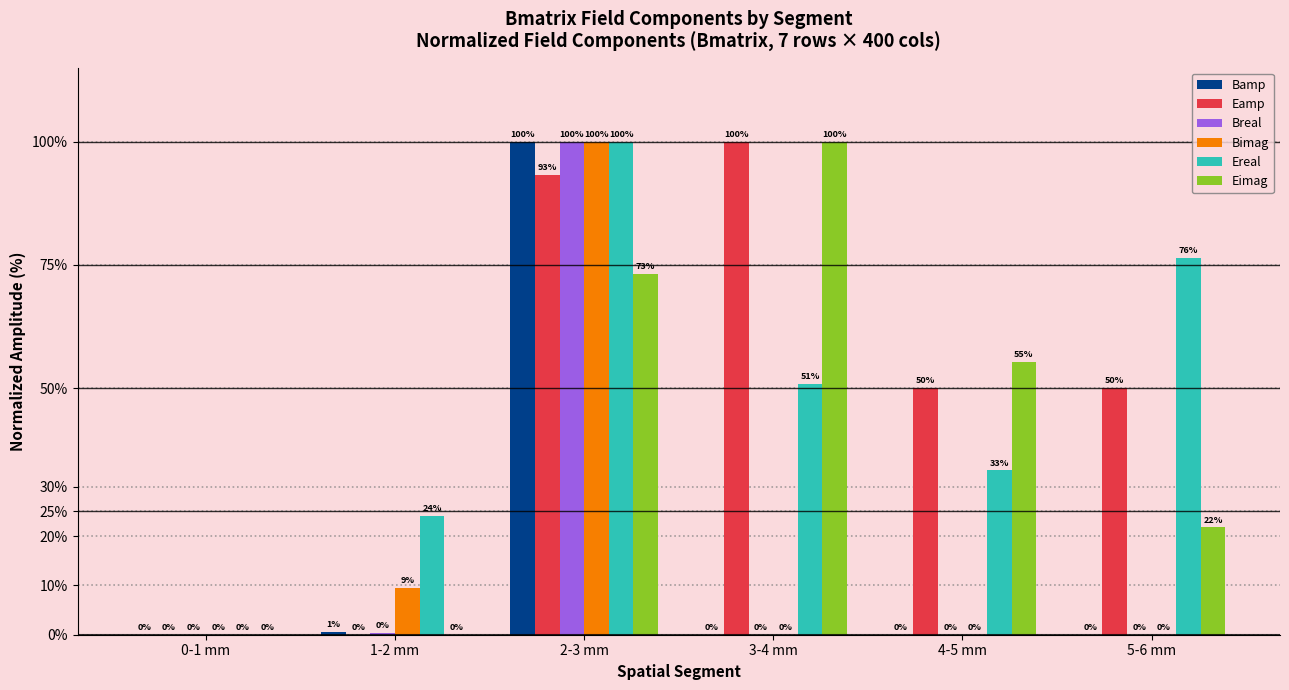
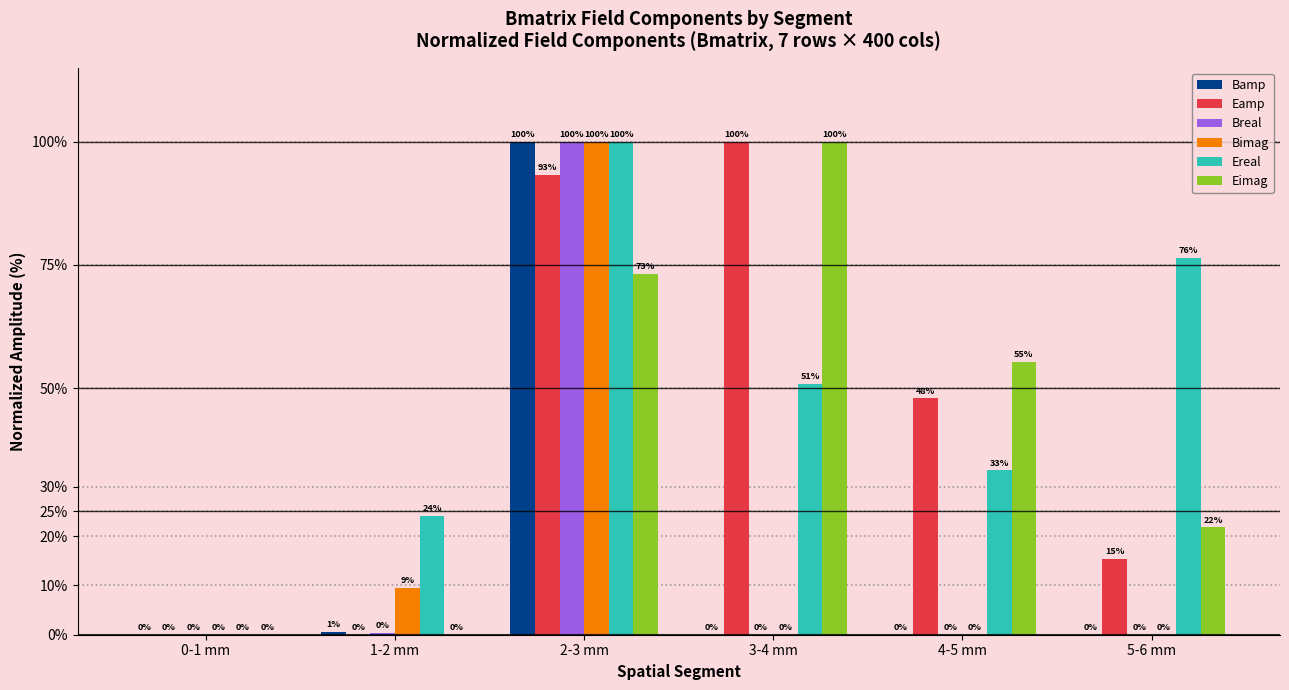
  {
    "Bamp": {
      "0-1 mm": "0%",
      "1-2 mm": "1%",
      "2-3 mm": "100%",
      "3-4 mm": "0%",
      "4-5 mm": "0%",
      "5-6 mm": "0%"
    },
    "Eamp": {
      "0-1 mm": "0%",
      "1-2 mm": "0%",
      "2-3 mm": "93%",
      "3-4 mm": "100%",
-     "4-5 mm": "50%",
-     "5-6 mm": "50%"
+     "4-5 mm": "48%",
+     "5-6 mm": "15%"
    },
    "Breal": {
      "0-1 mm": "0%",
      "1-2 mm": "0%",
      "2-3 mm": "100%",
      "3-4 mm": "0%",
      "4-5 mm": "0%",
      "5-6 mm": "0%"
    },
    "Bimag": {
      "0-1 mm": "0%",
      "1-2 mm": "9%",
      "2-3 mm": "100%",
      "3-4 mm": "0%",
      "4-5 mm": "0%",
      "5-6 mm": "0%"
    },
    "Ereal": {
      "0-1 mm": "0%",
      "1-2 mm": "24%",
      "2-3 mm": "100%",
      "3-4 mm": "51%",
      "4-5 mm": "33%",
      "5-6 mm": "76%"
    },
    "Eimag": {
      "0-1 mm": "0%",
      "1-2 mm": "0%",
      "2-3 mm": "73%",
      "3-4 mm": "100%",
      "4-5 mm": "55%",
      "5-6 mm": "22%"
    }
  }
